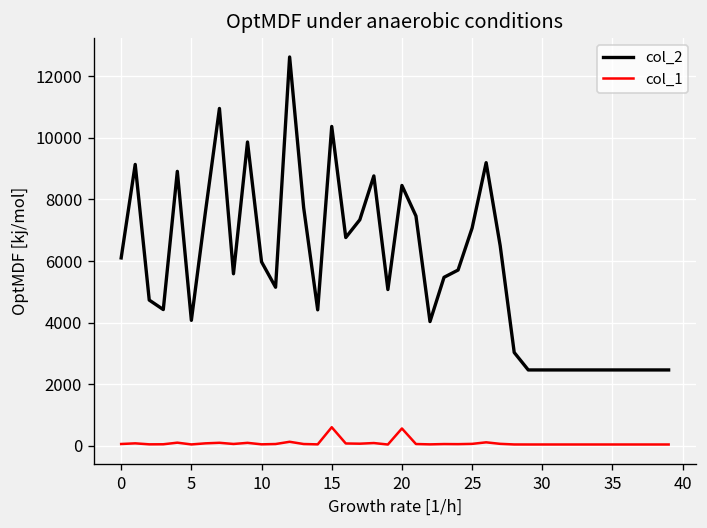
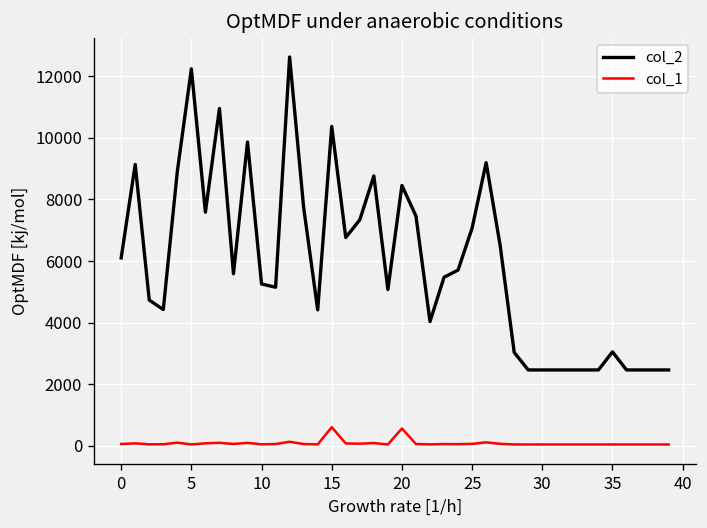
  {
    "col_2": {
      "0": 6100,
-     "5": 4100,
-     "10": 6000,
+     "5": 12200,
+     "10": 5300,
      "15": 10400,
      "20": 8500,
      "25": 7100,
      "30": 2500,
-     "35": 2500
+     "35": 3100
    },
    "col_1": {
      "0": 100,
      "5": 0,
      "10": 0,
      "15": 600,
      "20": 600,
      "25": 100,
      "30": 0,
      "35": 0
    }
  }
